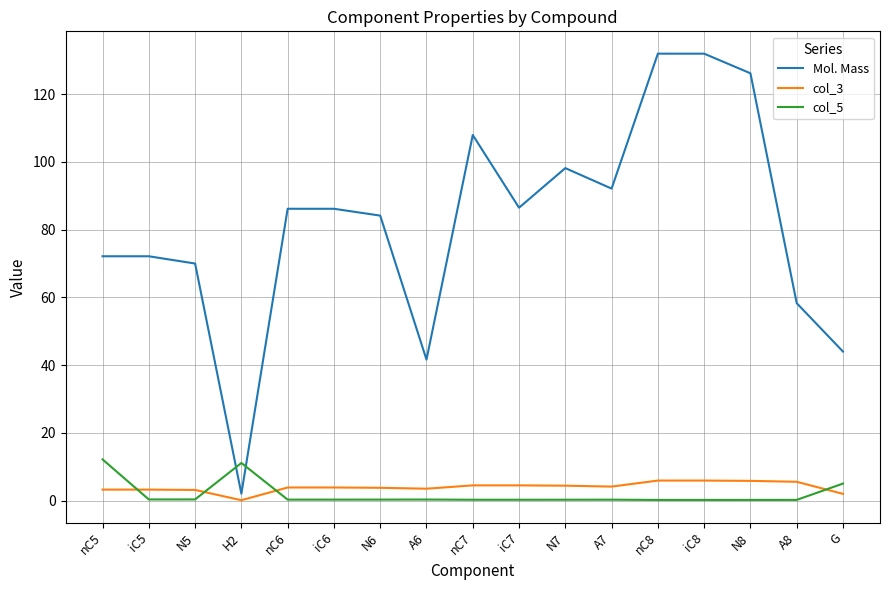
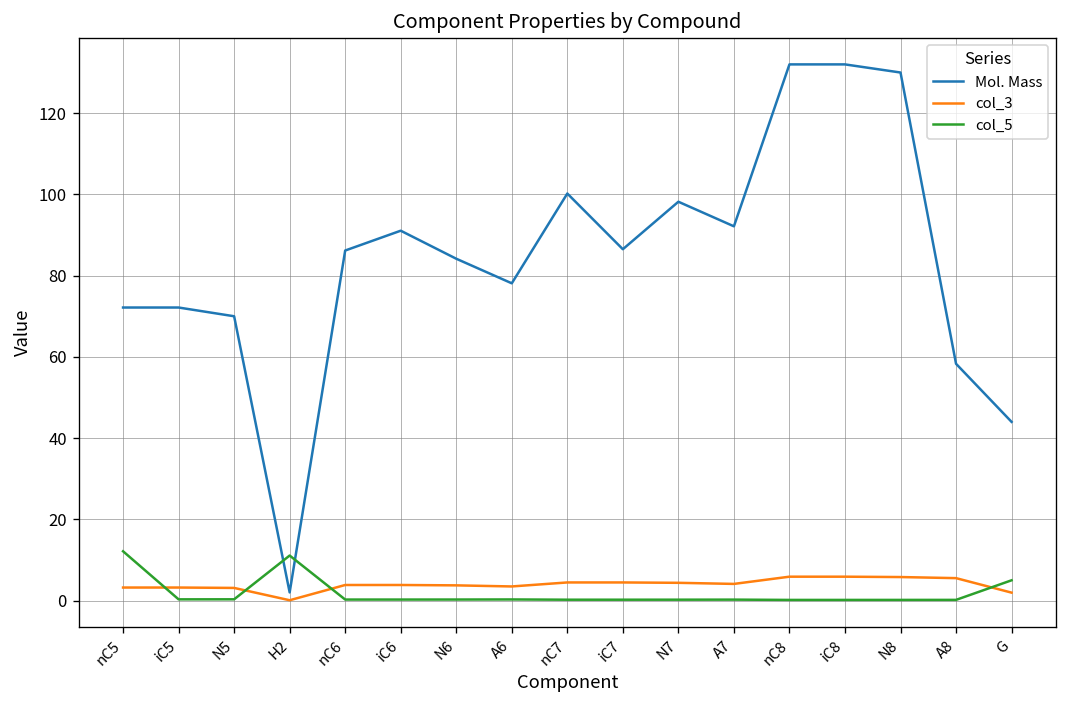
  {
    "Mol. Mass": {
      "nC5": 72,
      "iC5": 72,
      "N5": 70,
      "H2": 2,
      "nC6": 86,
-     "iC6": 86,
+     "iC6": 91,
      "N6": 84,
-     "A6": 42,
-     "nC7": 108,
+     "A6": 78,
+     "nC7": 100,
      "iC7": 87,
      "N7": 98,
      "A7": 92,
      "nC8": 132,
      "iC8": 132,
-     "N8": 126,
+     "N8": 130,
      "A8": 58,
      "G": 44
    },
    "col_3": {
      "nC5": 3,
      "iC5": 3,
      "N5": 3,
      "H2": 0,
      "nC6": 4,
      "iC6": 4,
      "N6": 4,
      "A6": 3,
      "nC7": 4,
      "iC7": 4,
      "N7": 4,
      "A7": 4,
      "nC8": 6,
      "iC8": 6,
      "N8": 6,
      "A8": 6,
      "G": 2
    },
    "col_5": {
      "nC5": 12,
      "iC5": 0,
      "N5": 0,
      "H2": 11,
      "nC6": 0,
      "iC6": 0,
      "N6": 0,
      "A6": 0,
      "nC7": 0,
      "iC7": 0,
      "N7": 0,
      "A7": 0,
      "nC8": 0,
      "iC8": 0,
      "N8": 0,
      "A8": 0,
      "G": 5
    }
  }
